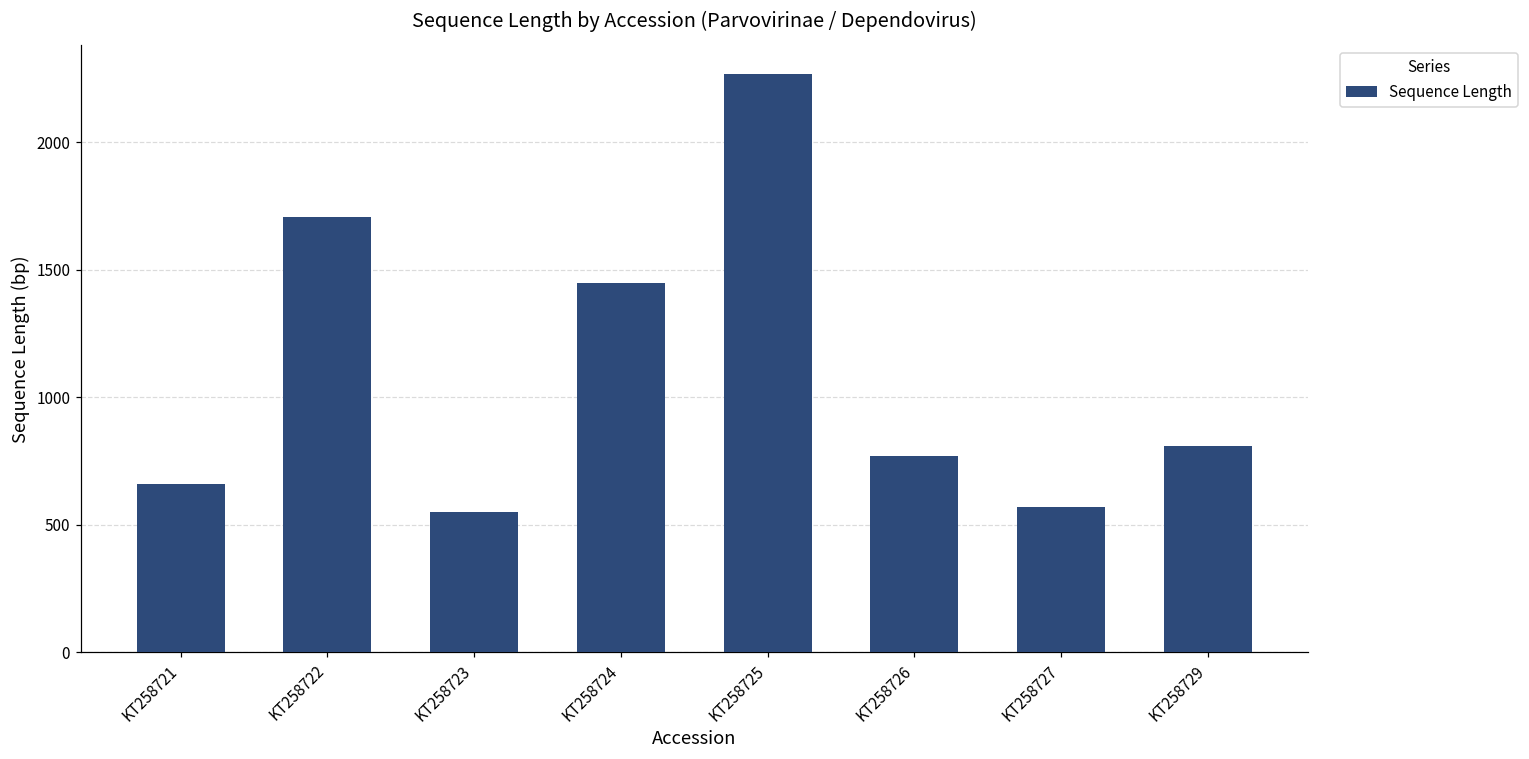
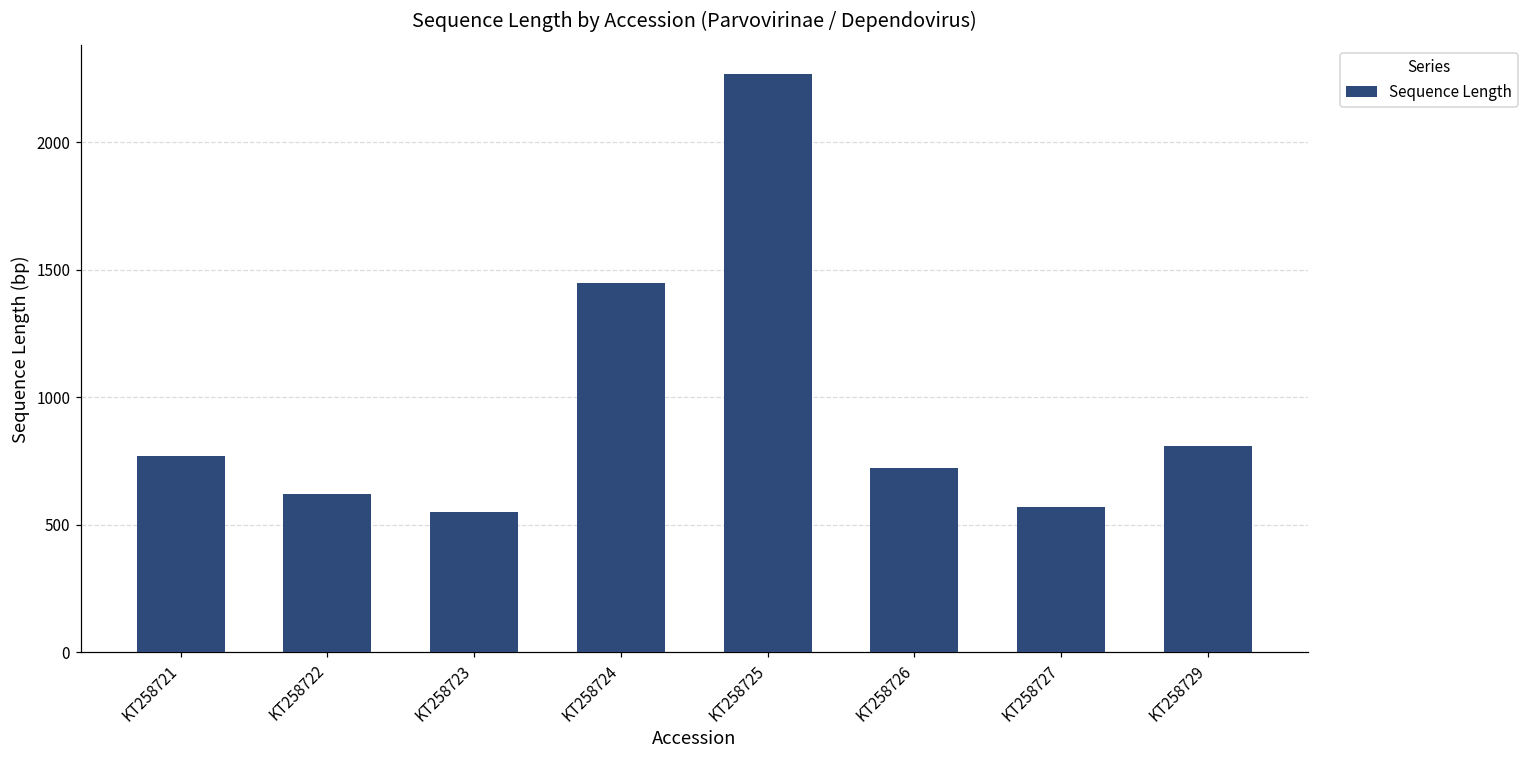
  {
-   "KT258721": 660,
-   "KT258722": 1710,
+   "KT258721": 770,
+   "KT258722": 620,
    "KT258723": 550,
    "KT258724": 1450,
    "KT258725": 2270,
-   "KT258726": 770,
+   "KT258726": 720,
    "KT258727": 570,
    "KT258729": 810
  }
